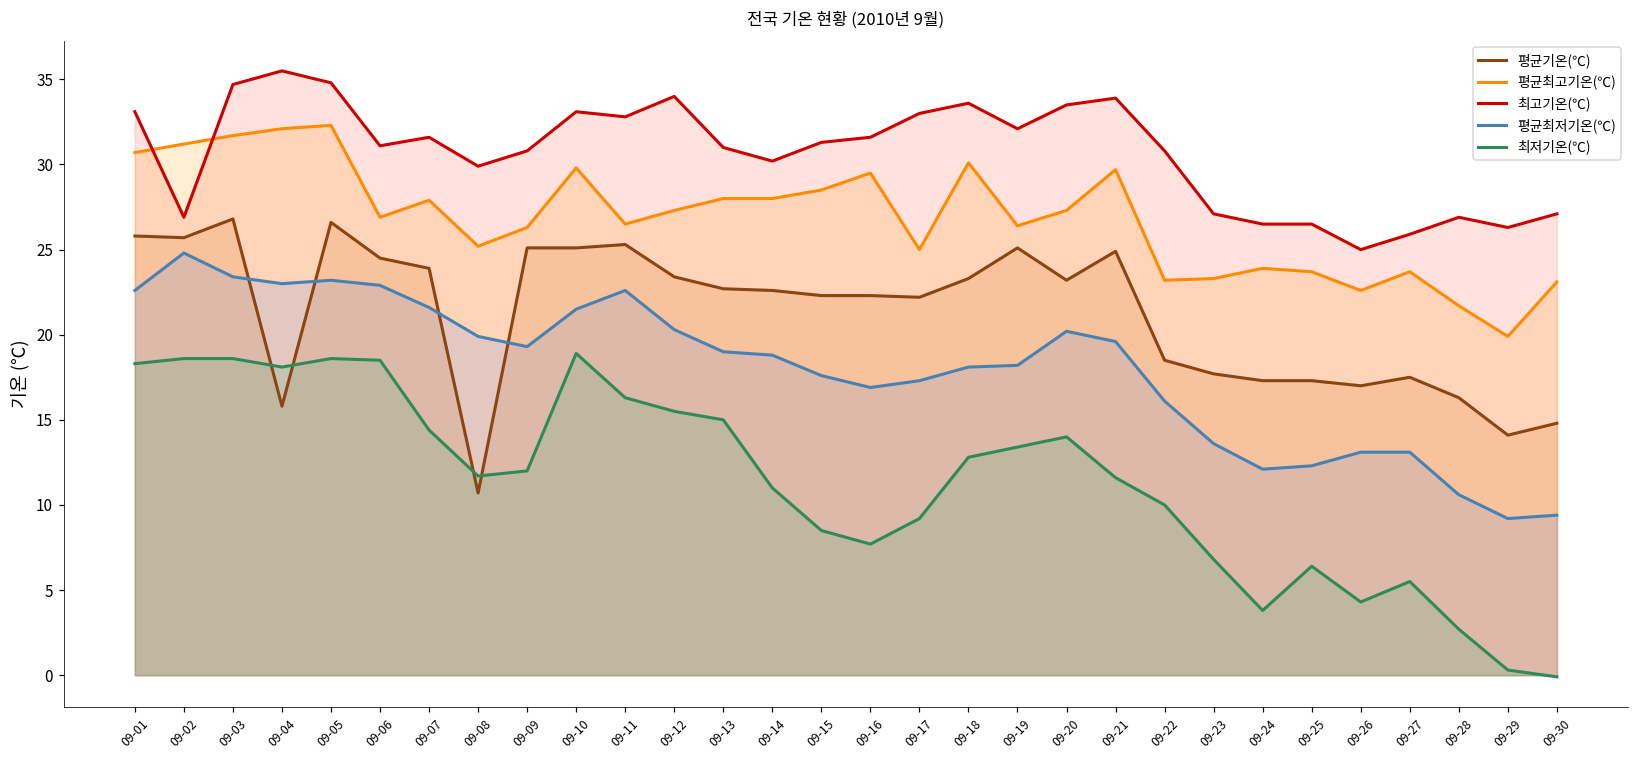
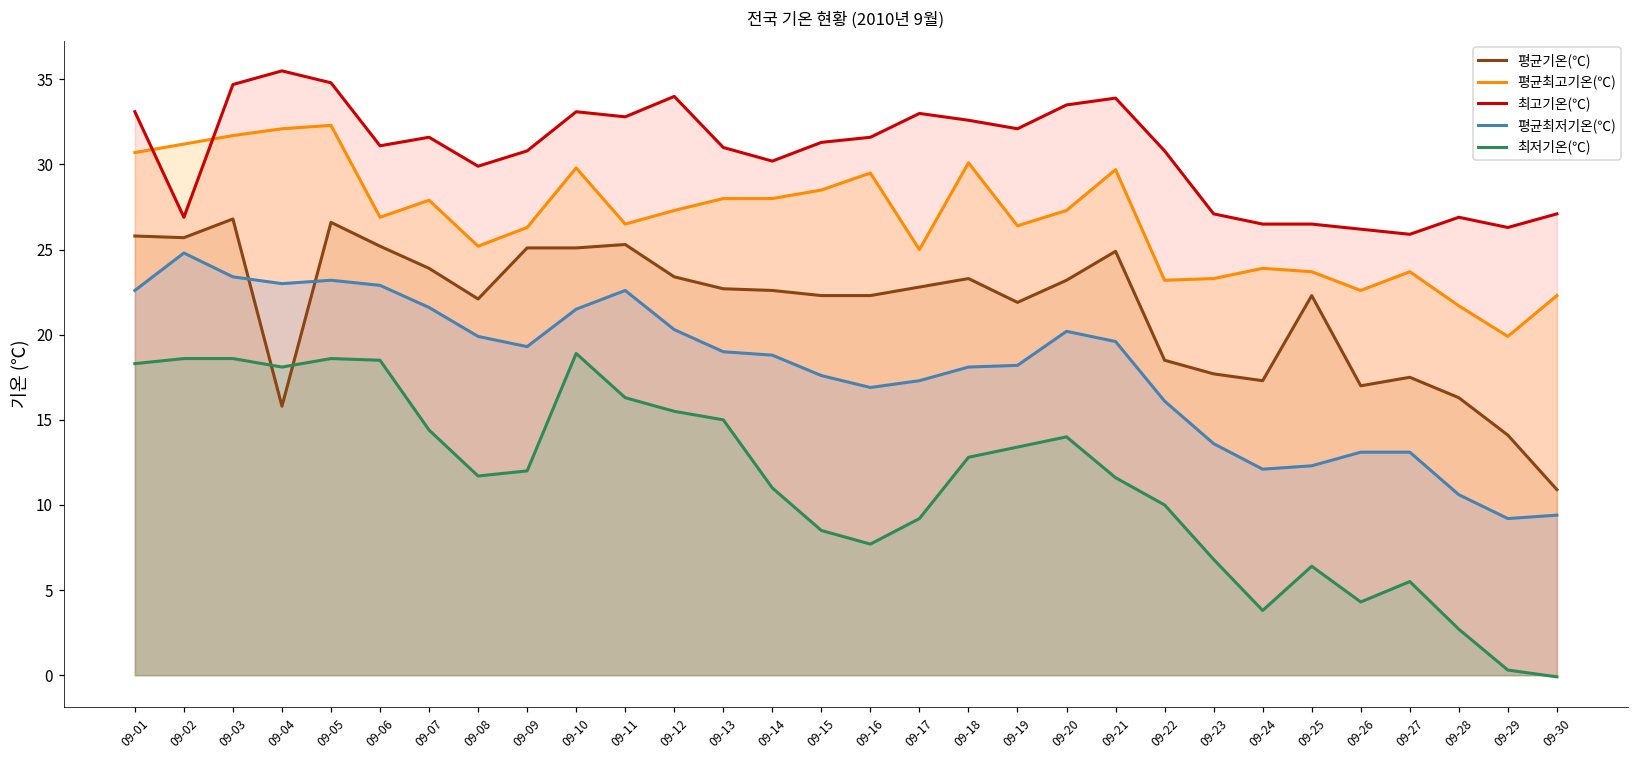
  {
    "평균기온(℃)": {
      "09-01": 25.8,
      "09-02": 25.7,
      "09-03": 26.8,
      "09-04": 15.8,
      "09-05": 26.6,
-     "09-06": 24.5,
+     "09-06": 25.2,
      "09-07": 23.9,
-     "09-08": 10.7,
+     "09-08": 22.1,
      "09-09": 25.1,
      "09-10": 25.1,
      "09-11": 25.3,
      "09-12": 23.4,
      "09-13": 22.7,
      "09-14": 22.6,
      "09-15": 22.3,
      "09-16": 22.3,
-     "09-17": 22.2,
+     "09-17": 22.8,
      "09-18": 23.3,
-     "09-19": 25.1,
+     "09-19": 21.9,
      "09-20": 23.2,
      "09-21": 24.9,
      "09-22": 18.5,
      "09-23": 17.7,
      "09-24": 17.3,
-     "09-25": 17.3,
+     "09-25": 22.3,
      "09-26": 17.0,
      "09-27": 17.5,
      "09-28": 16.3,
      "09-29": 14.1,
-     "09-30": 14.8
+     "09-30": 10.9
    },
    "평균최고기온(℃)": {
      "09-01": 30.7,
      "09-02": 31.2,
      "09-03": 31.7,
      "09-04": 32.1,
      "09-05": 32.3,
      "09-06": 26.9,
      "09-07": 27.9,
      "09-08": 25.2,
      "09-09": 26.3,
      "09-10": 29.8,
      "09-11": 26.5,
      "09-12": 27.3,
      "09-13": 28.0,
      "09-14": 28.0,
      "09-15": 28.5,
      "09-16": 29.5,
      "09-17": 25.0,
      "09-18": 30.1,
      "09-19": 26.4,
      "09-20": 27.3,
      "09-21": 29.7,
      "09-22": 23.2,
      "09-23": 23.3,
      "09-24": 23.9,
      "09-25": 23.7,
      "09-26": 22.6,
      "09-27": 23.7,
      "09-28": 21.7,
      "09-29": 19.9,
-     "09-30": 23.1
+     "09-30": 22.3
    },
    "최고기온(℃)": {
      "09-01": 33.1,
      "09-02": 26.9,
      "09-03": 34.7,
      "09-04": 35.5,
      "09-05": 34.8,
      "09-06": 31.1,
      "09-07": 31.6,
      "09-08": 29.9,
      "09-09": 30.8,
      "09-10": 33.1,
      "09-11": 32.8,
      "09-12": 34.0,
      "09-13": 31.0,
      "09-14": 30.2,
      "09-15": 31.3,
      "09-16": 31.6,
      "09-17": 33.0,
-     "09-18": 33.6,
+     "09-18": 32.6,
      "09-19": 32.1,
      "09-20": 33.5,
      "09-21": 33.9,
      "09-22": 30.8,
      "09-23": 27.1,
      "09-24": 26.5,
      "09-25": 26.5,
-     "09-26": 25.0,
+     "09-26": 26.2,
      "09-27": 25.9,
      "09-28": 26.9,
      "09-29": 26.3,
      "09-30": 27.1
    },
    "평균최저기온(℃)": {
      "09-01": 22.6,
      "09-02": 24.8,
      "09-03": 23.4,
      "09-04": 23.0,
      "09-05": 23.2,
      "09-06": 22.9,
      "09-07": 21.6,
      "09-08": 19.9,
      "09-09": 19.3,
      "09-10": 21.5,
      "09-11": 22.6,
      "09-12": 20.3,
      "09-13": 19.0,
      "09-14": 18.8,
      "09-15": 17.6,
      "09-16": 16.9,
      "09-17": 17.3,
      "09-18": 18.1,
      "09-19": 18.2,
      "09-20": 20.2,
      "09-21": 19.6,
      "09-22": 16.1,
      "09-23": 13.6,
      "09-24": 12.1,
      "09-25": 12.3,
      "09-26": 13.1,
      "09-27": 13.1,
      "09-28": 10.6,
      "09-29": 9.2,
      "09-30": 9.4
    }
  }
